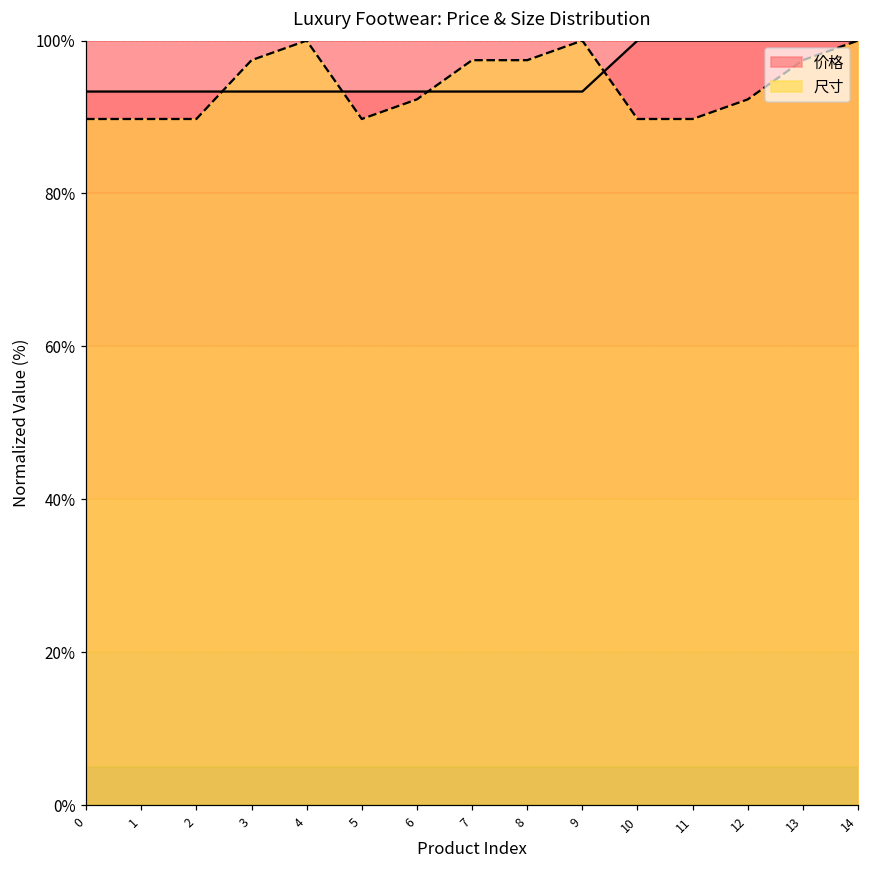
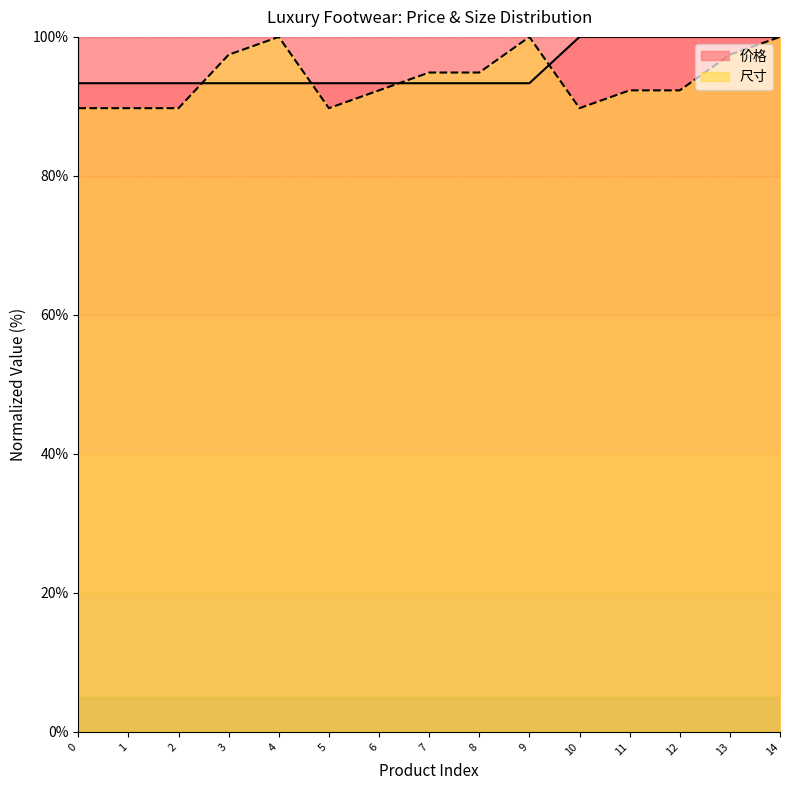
  {
    "价格": {
      "0": "93%",
      "1": "93%",
      "2": "93%",
      "3": "93%",
      "4": "93%",
      "5": "93%",
      "6": "93%",
      "7": "93%",
      "8": "93%",
      "9": "93%",
      "10": "100%",
      "11": "100%",
      "12": "100%",
      "13": "100%"
    },
    "尺寸": {
      "0": "90%",
      "1": "90%",
      "2": "90%",
      "3": "97%",
      "4": "100%",
      "5": "90%",
      "6": "92%",
-     "7": "97%",
-     "8": "97%",
+     "7": "95%",
+     "8": "95%",
      "9": "100%",
      "10": "90%",
-     "11": "90%",
+     "11": "92%",
      "12": "92%"
    }
  }
